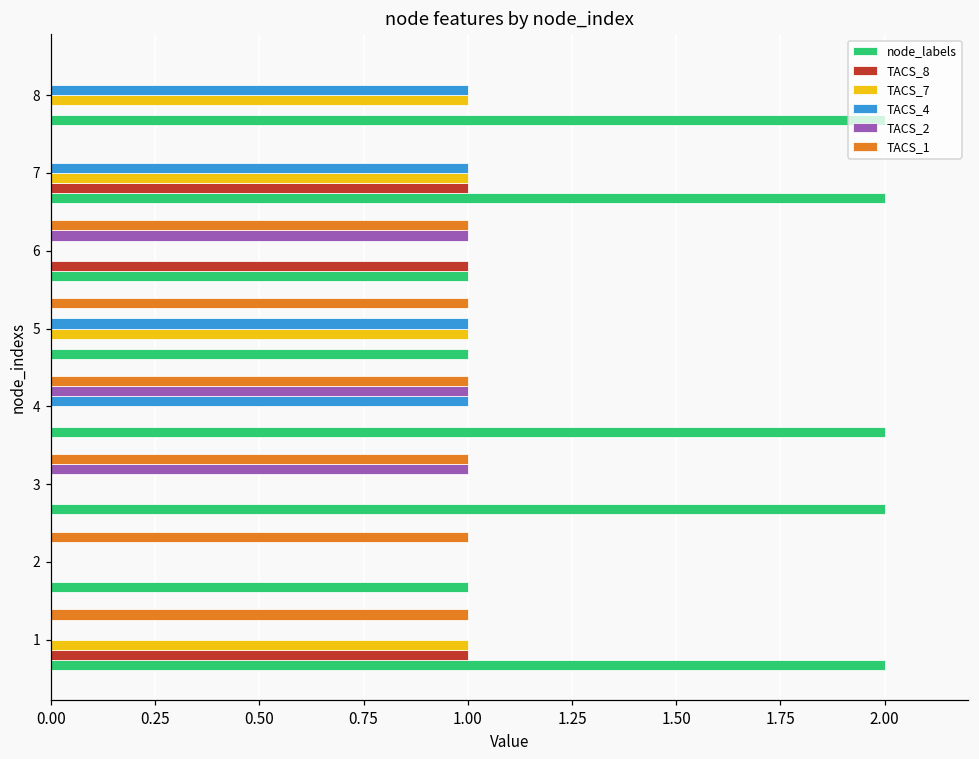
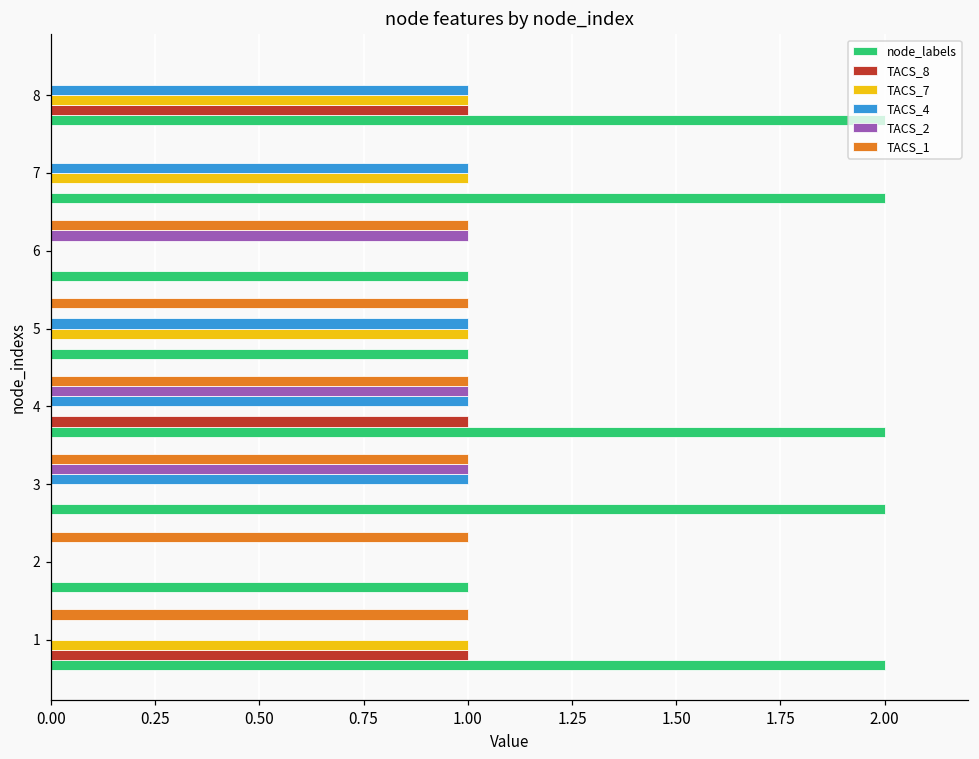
  {
    "node_labels": {
      "7": 2,
      "6": 1,
      "5": 1,
      "4": 2,
      "3": 2,
      "2": 1,
      "1": 2
    },
    "TACS_8": {
-     "8": 0,
-     "7": 1,
-     "6": 1,
+     "8": 1,
+     "7": 0,
+     "6": 0,
      "5": 0,
-     "4": 0,
+     "4": 1,
      "3": 0,
      "2": 0,
      "1": 1
    },
    "TACS_7": {
      "8": 1,
      "7": 1,
      "6": 0,
      "5": 1,
      "4": 0,
      "3": 0,
      "2": 0,
      "1": 1
    },
    "TACS_4": {
      "8": 1,
      "7": 1,
      "6": 0,
      "5": 1,
      "4": 1,
-     "3": 0,
+     "3": 1,
      "2": 0,
      "1": 0
    },
    "TACS_2": {
      "8": 0,
      "7": 0,
      "6": 1,
      "5": 0,
      "4": 1,
      "3": 1,
      "2": 0,
      "1": 0
    },
    "TACS_1": {
      "8": 0,
      "7": 0,
      "6": 1,
      "5": 1,
      "4": 1,
      "3": 1,
      "2": 1,
      "1": 1
    }
  }
